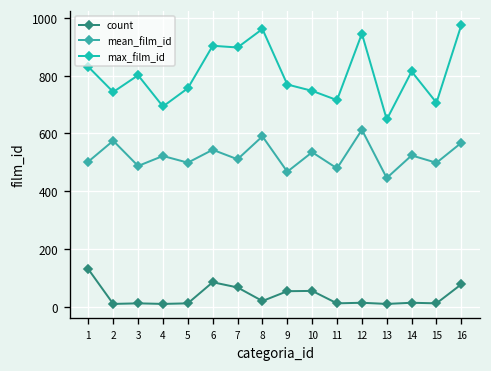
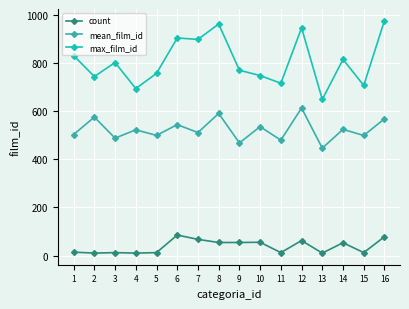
  {
    "count": {
-     "1": 130,
+     "1": 10,
      "2": 10,
      "3": 10,
      "4": 10,
      "5": 10,
      "6": 90,
      "7": 70,
-     "8": 20,
+     "8": 50,
      "9": 50,
      "10": 60,
      "11": 10,
-     "12": 10,
+     "12": 60,
      "13": 10,
-     "14": 10,
+     "14": 50,
      "15": 10,
      "16": 80
    }
  }
